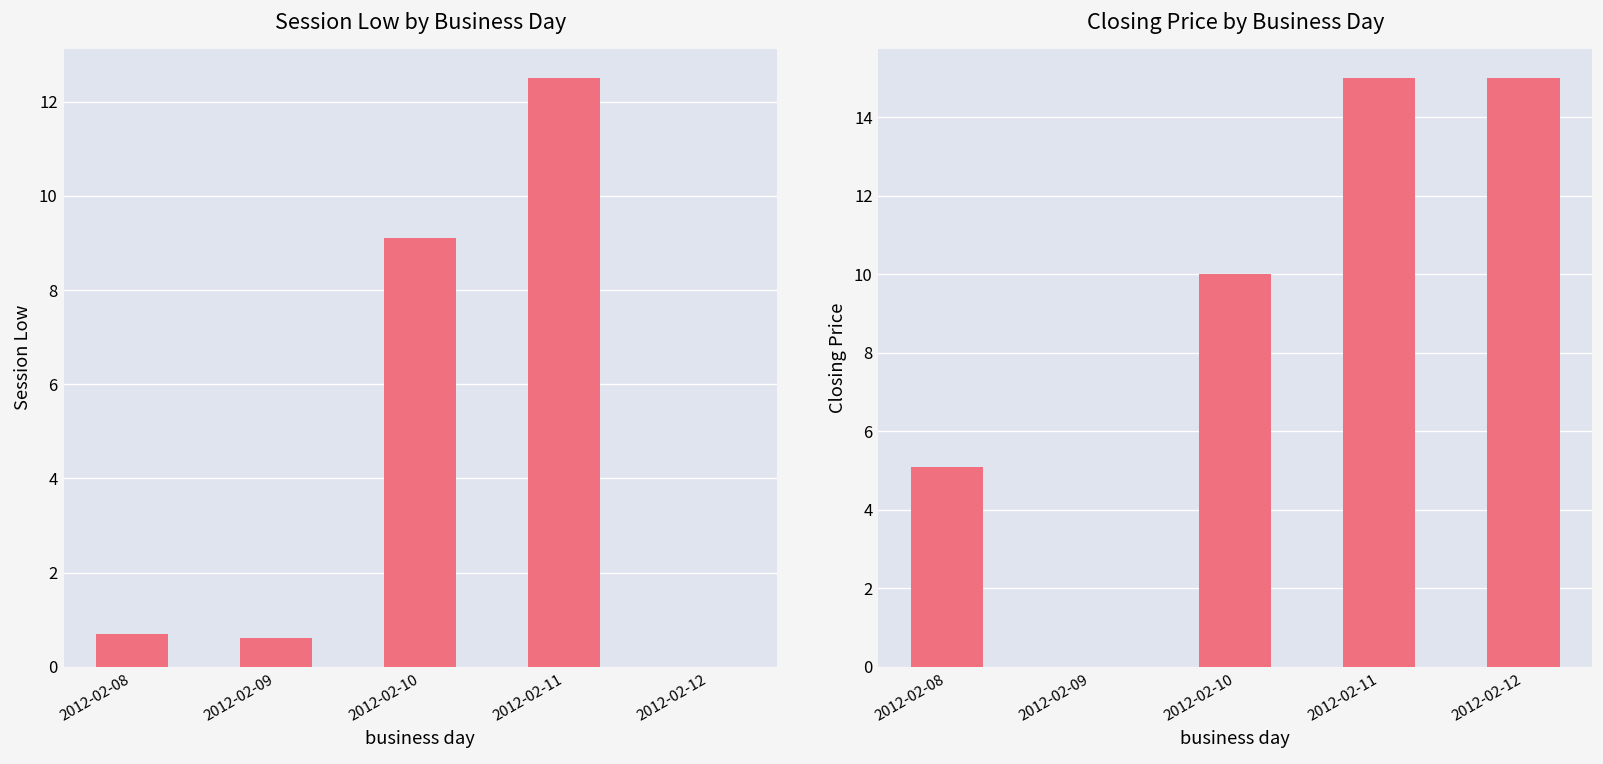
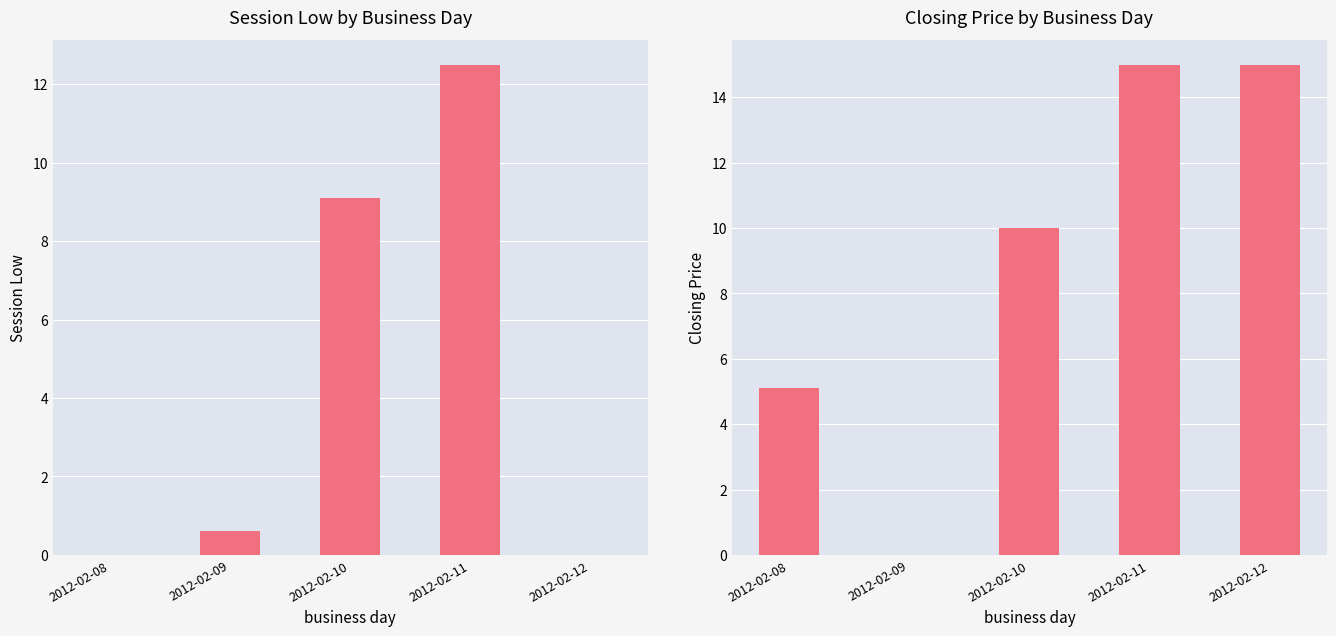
  {
    "Session Low by Business Day": {
-     "2012-02-08": 0.7,
+     "2012-02-08": 0.0,
      "2012-02-09": 0.6,
      "2012-02-10": 9.1,
      "2012-02-11": 12.5,
      "2012-02-12": 0.0
    },
    "Closing Price by Business Day": {
      "2012-02-08": 5.1,
      "2012-02-09": 0.0,
      "2012-02-10": 10.0,
      "2012-02-11": 15.0,
      "2012-02-12": 15.0
    }
  }
